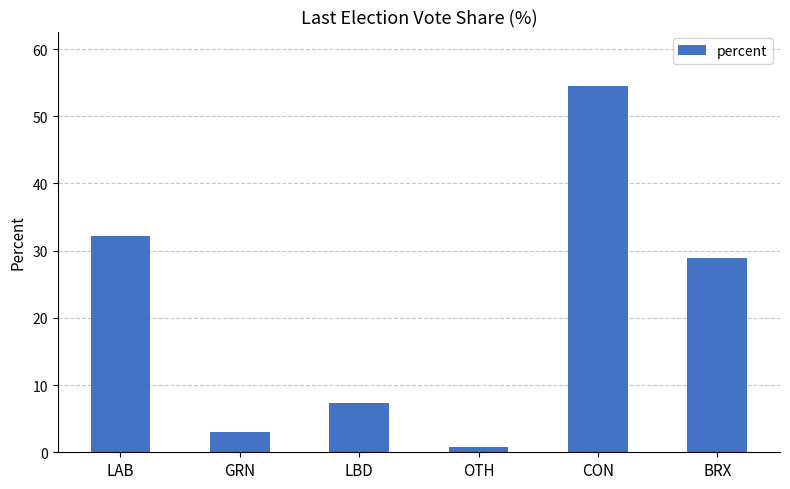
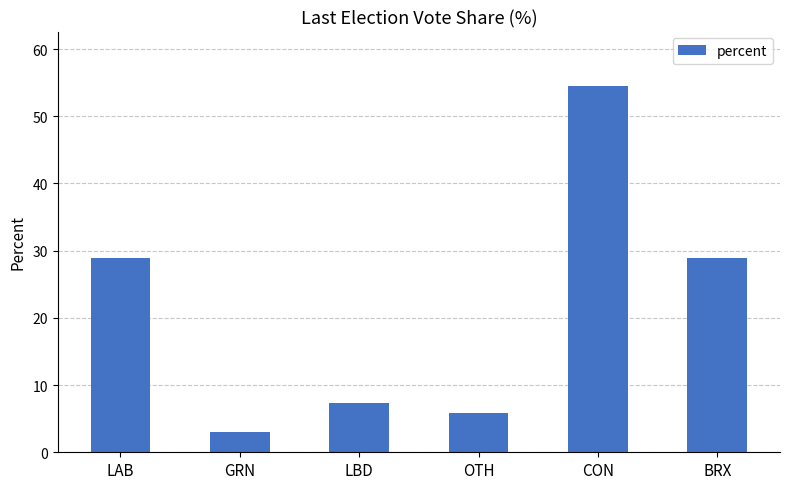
  {
-   "LAB": 32,
+   "LAB": 29,
    "GRN": 3,
    "LBD": 7,
-   "OTH": 1,
+   "OTH": 6,
    "CON": 54,
    "BRX": 29
  }
